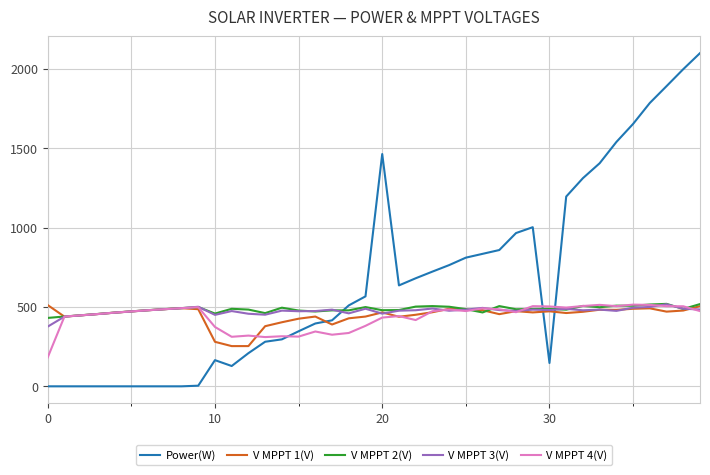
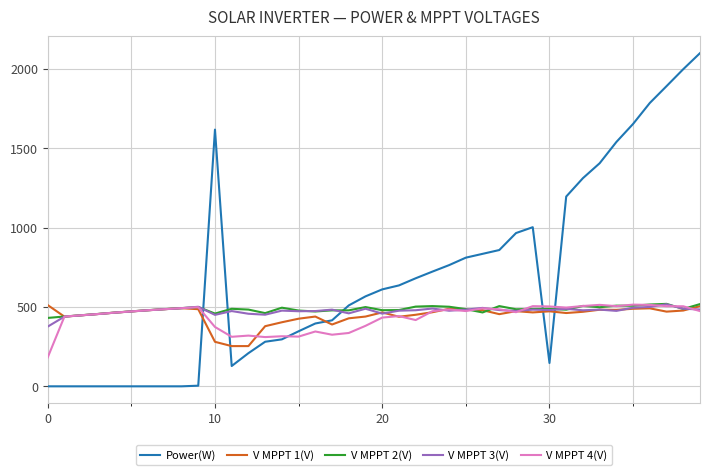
  {
    "Power(W)": {
      "0": 0,
-     "10": 170,
-     "20": 1460,
+     "10": 1620,
+     "20": 610,
      "30": 150
    },
    "V MPPT 1(V)": {
      "0": 510,
      "10": 280
    },
    "V MPPT 2(V)": {
      "0": 430
    },
    "V MPPT 3(V)": {
      "0": 380
    },
    "V MPPT 4(V)": {
      "0": 180,
      "10": 370,
      "20": 430
    }
  }
